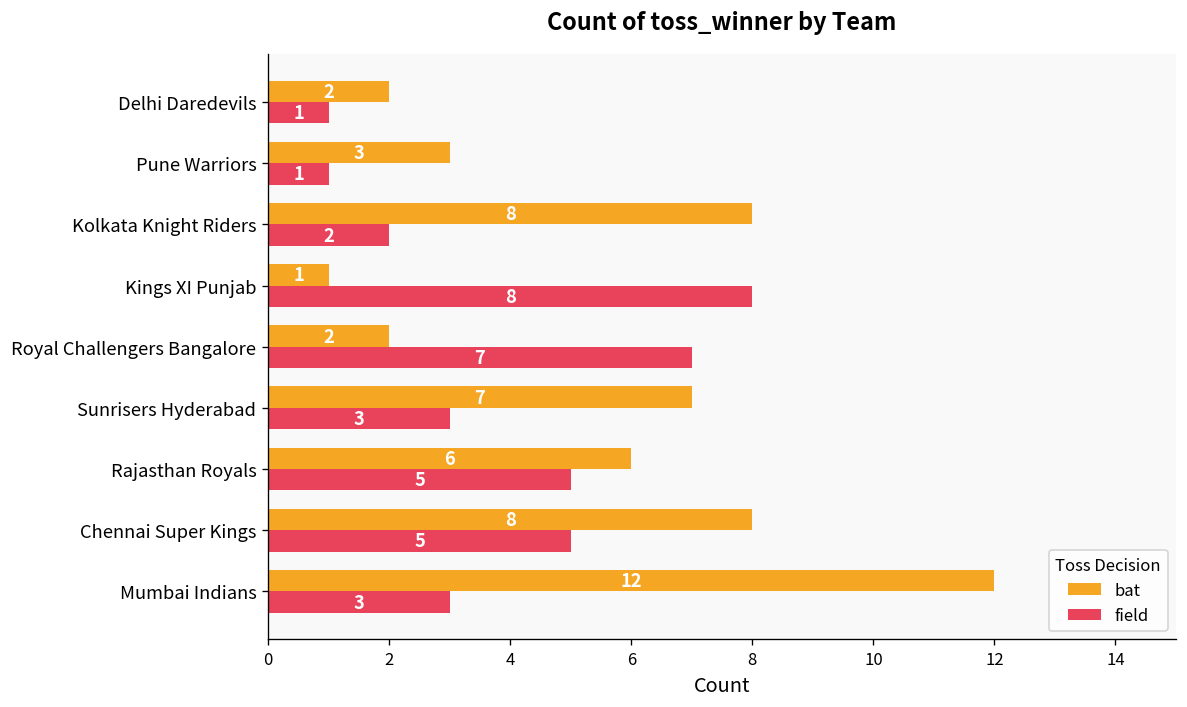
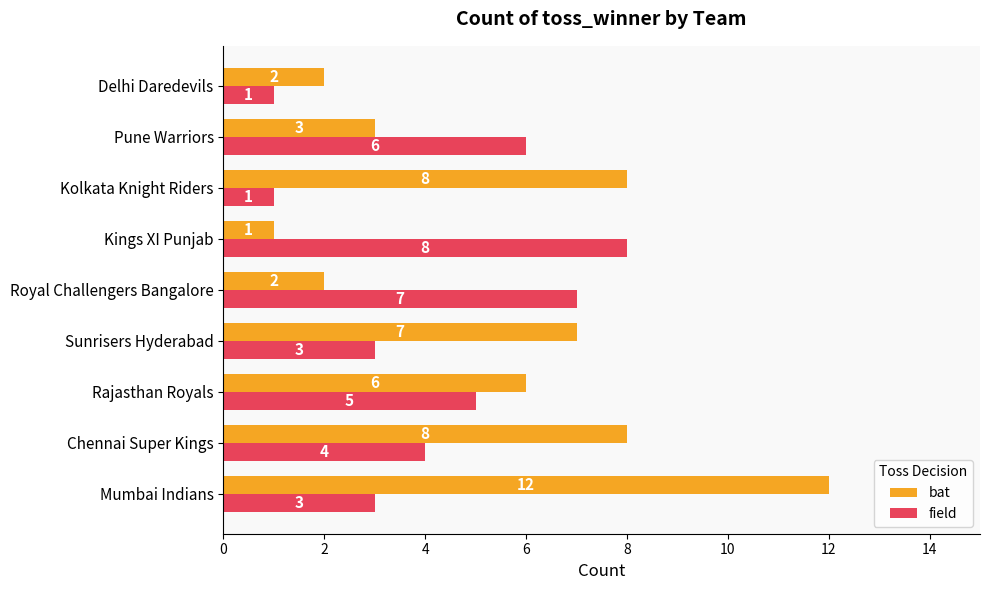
  {
    "bat": {
      "Delhi Daredevils": 2,
      "Pune Warriors": 3,
      "Kolkata Knight Riders": 8,
      "Kings XI Punjab": 1,
      "Royal Challengers Bangalore": 2,
      "Sunrisers Hyderabad": 7,
      "Rajasthan Royals": 6,
      "Chennai Super Kings": 8,
      "Mumbai Indians": 12
    },
    "field": {
      "Delhi Daredevils": 1,
-     "Pune Warriors": 1,
-     "Kolkata Knight Riders": 2,
+     "Pune Warriors": 6,
+     "Kolkata Knight Riders": 1,
      "Kings XI Punjab": 8,
      "Royal Challengers Bangalore": 7,
      "Sunrisers Hyderabad": 3,
      "Rajasthan Royals": 5,
-     "Chennai Super Kings": 5,
+     "Chennai Super Kings": 4,
      "Mumbai Indians": 3
    }
  }
